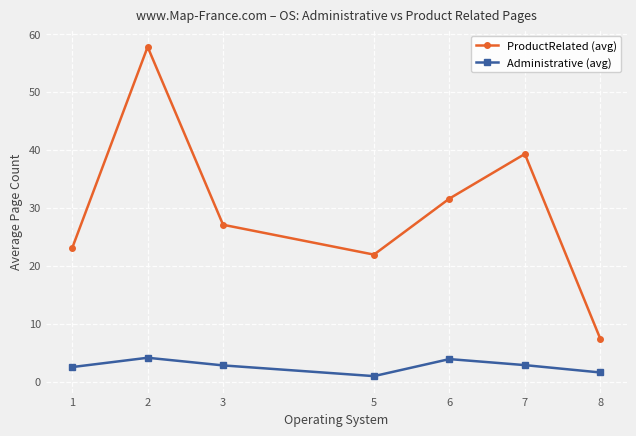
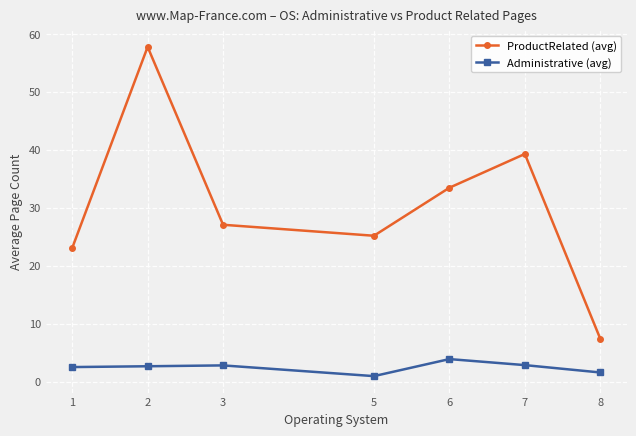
  {
    "ProductRelated (avg)": {
      "1": 23,
      "2": 58,
      "3": 27,
-     "5": 22,
-     "6": 32,
+     "5": 25,
+     "6": 33,
      "7": 39,
      "8": 7
    },
    "Administrative (avg)": {
      "1": 2,
-     "2": 4,
+     "2": 3,
      "3": 3,
      "5": 1,
      "6": 4,
      "7": 3,
      "8": 2
    }
  }
